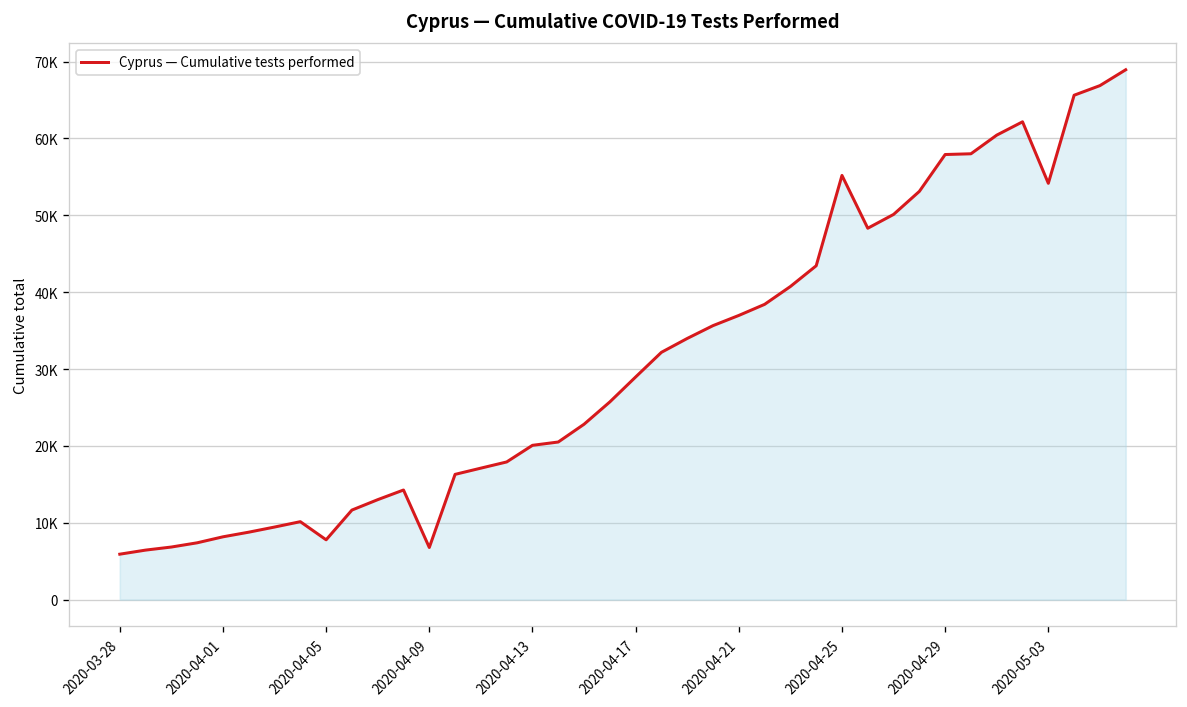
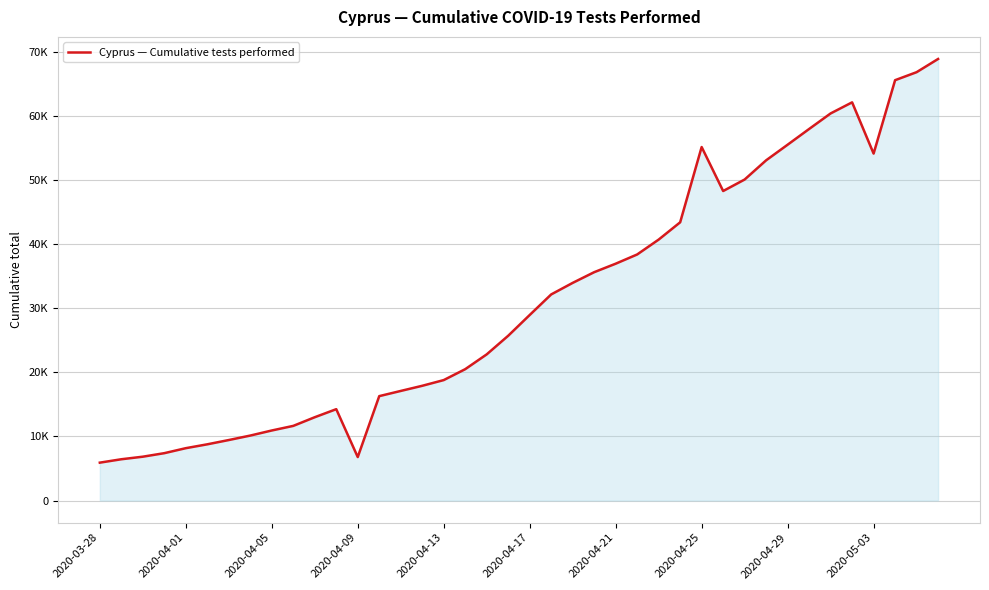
  {
    "2020-03-28": 6000,
    "2020-04-01": 8000,
-   "2020-04-05": 8000,
+   "2020-04-05": 11000,
    "2020-04-09": 7000,
-   "2020-04-13": 20000,
+   "2020-04-13": 19000,
    "2020-04-17": 29000,
    "2020-04-21": 37000,
    "2020-04-25": 55000,
-   "2020-04-29": 58000,
+   "2020-04-29": 56000,
    "2020-05-03": 54000
  }
